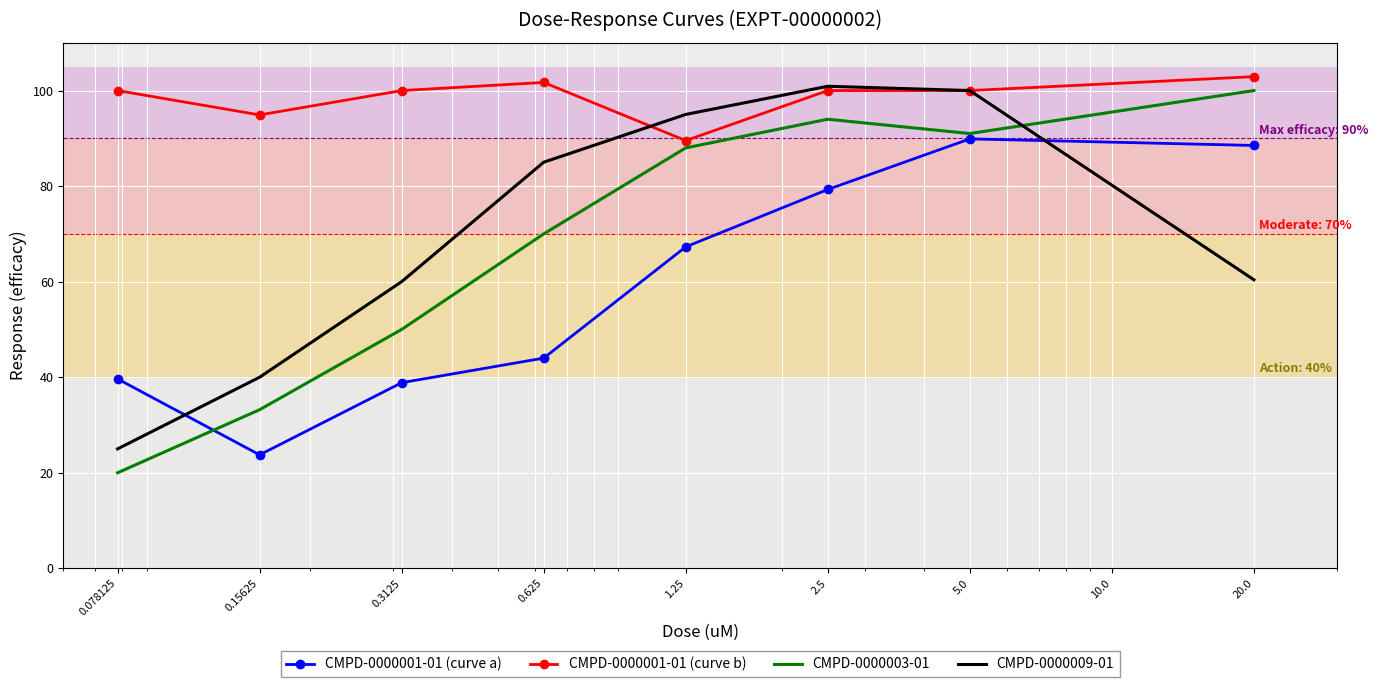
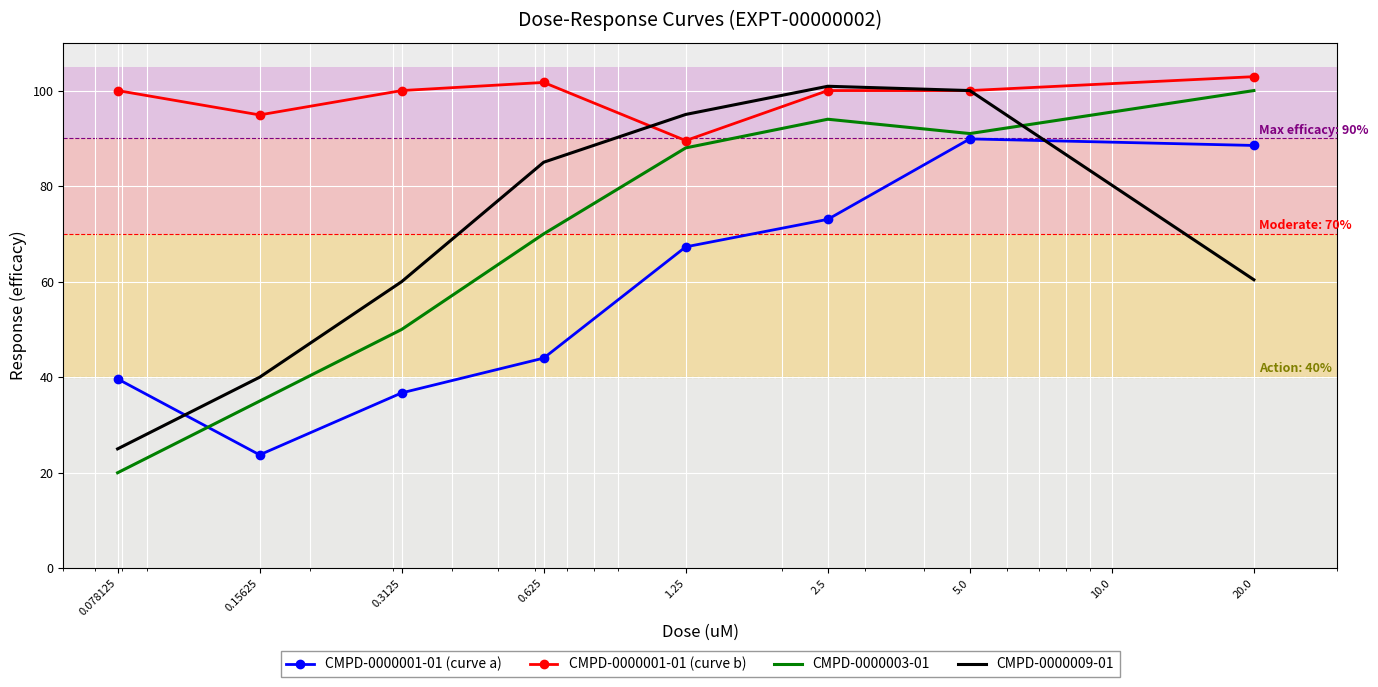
  {
    "CMPD-0000001-01 (curve a)": {
      "0.078125": 40,
      "0.15625": 24,
-     "0.3125": 39,
+     "0.3125": 37,
      "0.625": 44,
      "1.25": 67,
-     "2.5": 79,
+     "2.5": 73,
      "5.0": 90
    },
    "CMPD-0000001-01 (curve b)": {
      "0.078125": 100,
      "0.15625": 95,
      "0.3125": 100,
      "0.625": 102,
      "1.25": 90,
      "2.5": 100,
      "20.0": 103
    },
    "CMPD-0000003-01": {
      "0.078125": 20,
-     "0.15625": 33,
+     "0.15625": 35,
      "0.3125": 50,
      "0.625": 70,
      "1.25": 88,
      "2.5": 94,
      "5.0": 91,
      "20.0": 100
    },
    "CMPD-0000009-01": {
      "0.078125": 25,
      "0.15625": 40,
      "0.3125": 60,
      "0.625": 85,
      "1.25": 95,
      "2.5": 101,
      "20.0": 60
    }
  }
